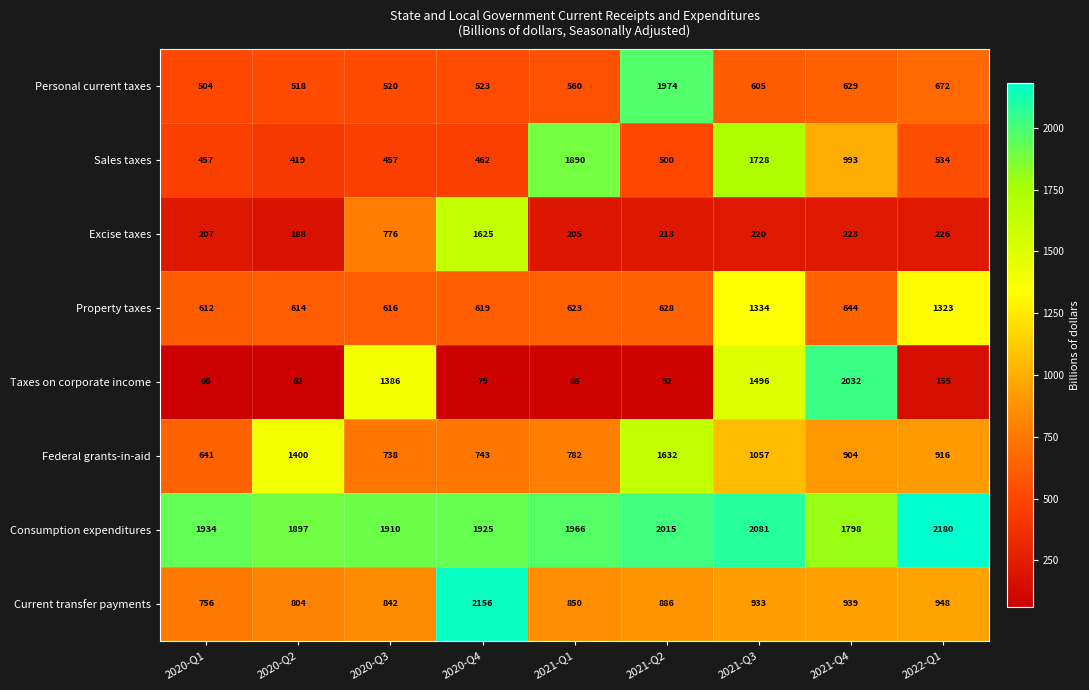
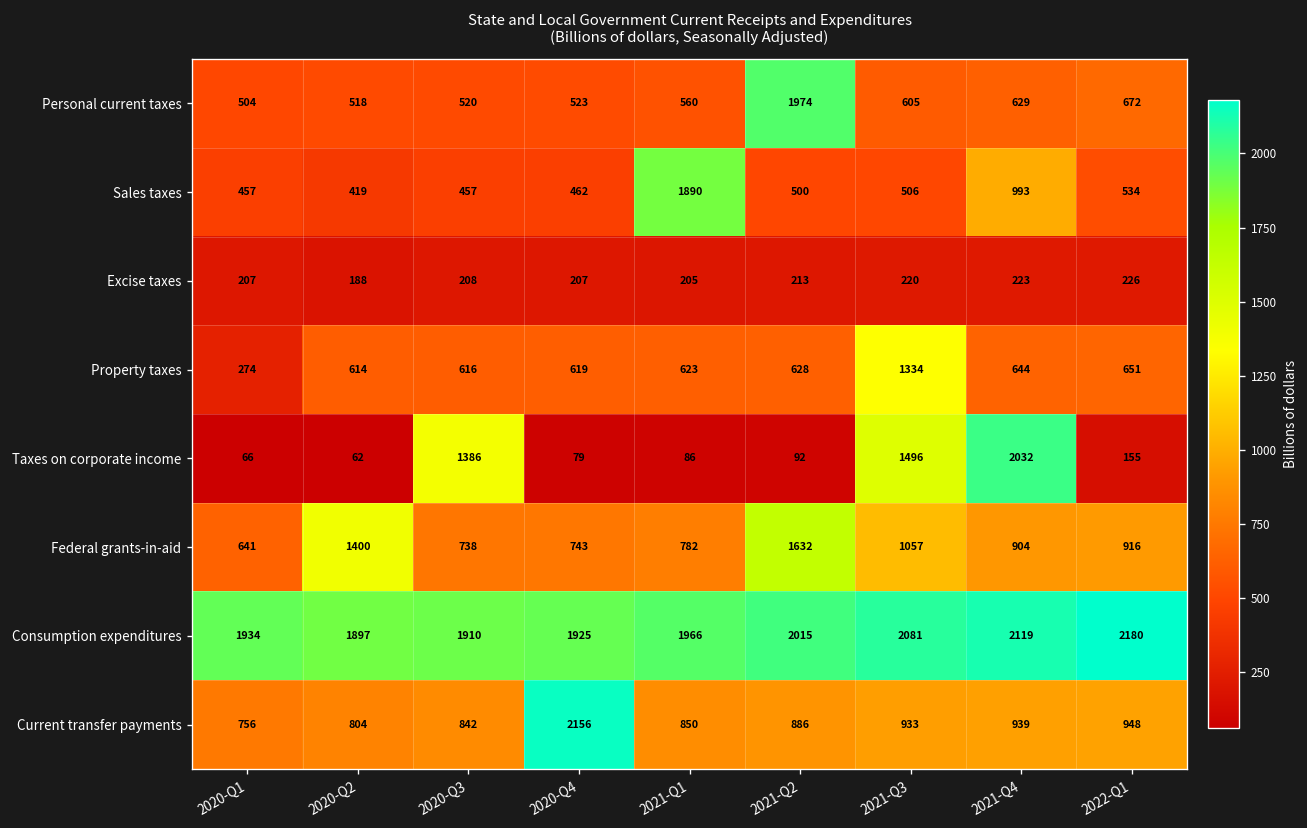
  {
    "Personal current taxes": {
      "2020-Q1": 504,
      "2020-Q2": 518,
      "2020-Q3": 520,
      "2020-Q4": 523,
      "2021-Q1": 560,
      "2021-Q2": 1974,
      "2021-Q3": 605,
      "2021-Q4": 629,
      "2022-Q1": 672
    },
    "Sales taxes": {
      "2020-Q1": 457,
      "2020-Q2": 419,
      "2020-Q3": 457,
      "2020-Q4": 462,
      "2021-Q1": 1890,
      "2021-Q2": 500,
-     "2021-Q3": 1728,
+     "2021-Q3": 506,
      "2021-Q4": 993,
      "2022-Q1": 534
    },
    "Excise taxes": {
      "2020-Q1": 207,
      "2020-Q2": 188,
-     "2020-Q3": 776,
-     "2020-Q4": 1625,
+     "2020-Q3": 208,
+     "2020-Q4": 207,
      "2021-Q1": 205,
      "2021-Q2": 213,
      "2021-Q3": 220,
      "2021-Q4": 223,
      "2022-Q1": 226
    },
    "Property taxes": {
-     "2020-Q1": 612,
+     "2020-Q1": 274,
      "2020-Q2": 614,
      "2020-Q3": 616,
      "2020-Q4": 619,
      "2021-Q1": 623,
      "2021-Q2": 628,
      "2021-Q3": 1334,
      "2021-Q4": 644,
-     "2022-Q1": 1323
+     "2022-Q1": 651
    },
    "Taxes on corporate income": {
      "2020-Q1": 66,
      "2020-Q2": 62,
      "2020-Q3": 1386,
      "2020-Q4": 79,
      "2021-Q1": 86,
      "2021-Q2": 92,
      "2021-Q3": 1496,
      "2021-Q4": 2032,
      "2022-Q1": 155
    },
    "Federal grants-in-aid": {
      "2020-Q1": 641,
      "2020-Q2": 1400,
      "2020-Q3": 738,
      "2020-Q4": 743,
      "2021-Q1": 782,
      "2021-Q2": 1632,
      "2021-Q3": 1057,
      "2021-Q4": 904,
      "2022-Q1": 916
    },
    "Consumption expenditures": {
      "2020-Q1": 1934,
      "2020-Q2": 1897,
      "2020-Q3": 1910,
      "2020-Q4": 1925,
      "2021-Q1": 1966,
      "2021-Q2": 2015,
      "2021-Q3": 2081,
-     "2021-Q4": 1798,
+     "2021-Q4": 2119,
      "2022-Q1": 2180
    },
    "Current transfer payments": {
      "2020-Q1": 756,
      "2020-Q2": 804,
      "2020-Q3": 842,
      "2020-Q4": 2156,
      "2021-Q1": 850,
      "2021-Q2": 886,
      "2021-Q3": 933,
      "2021-Q4": 939,
      "2022-Q1": 948
    }
  }
